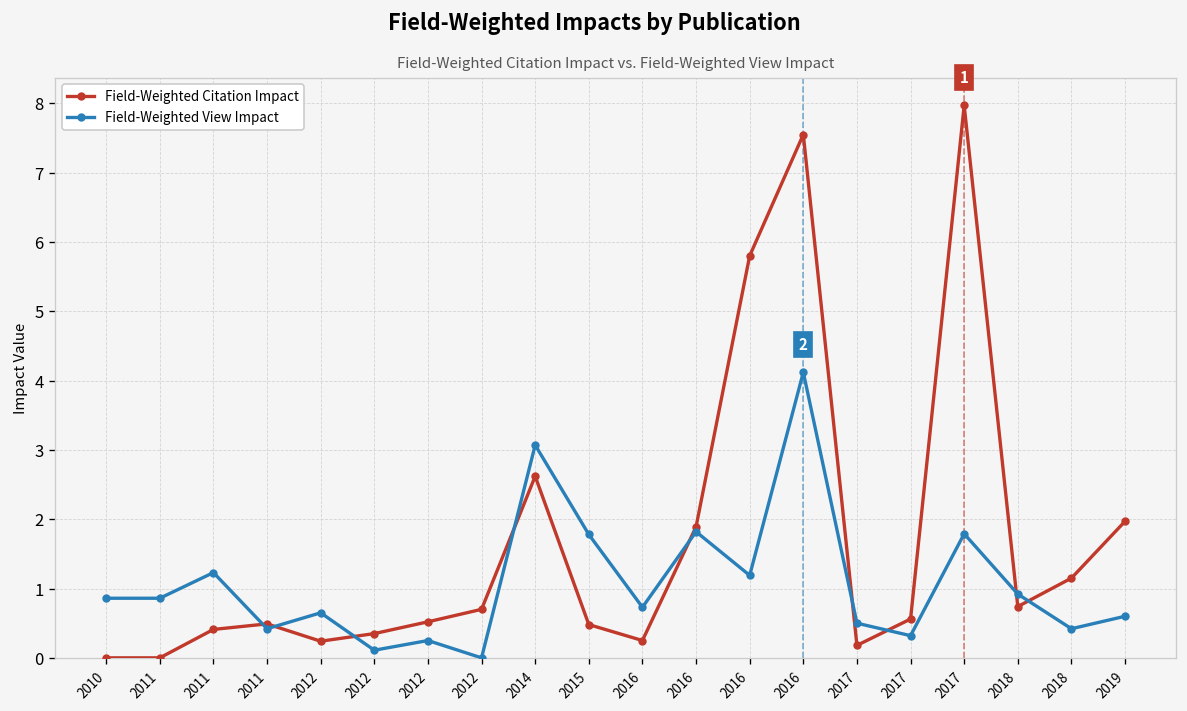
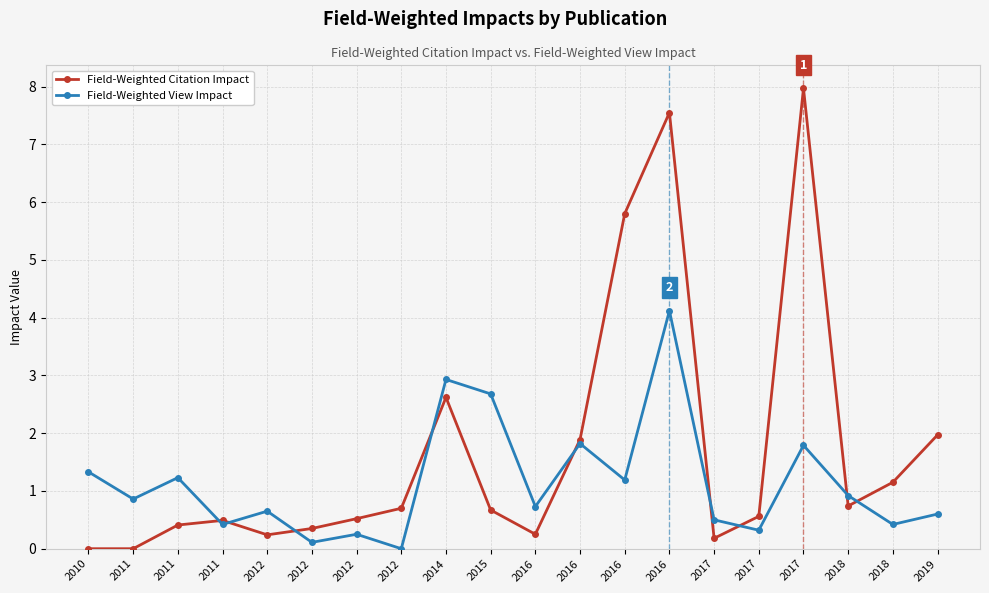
  {
    "Field-Weighted Citation Impact": {
      "2010": 0.0,
      "2014": 2.6,
-     "2015": 0.5,
+     "2015": 0.7,
      "2019": 2.0
    },
    "Field-Weighted View Impact": {
-     "2010": 0.9,
-     "2014": 3.1,
-     "2015": 1.8,
+     "2010": 1.3,
+     "2014": 2.9,
+     "2015": 2.7,
      "2019": 0.6
    }
  }
